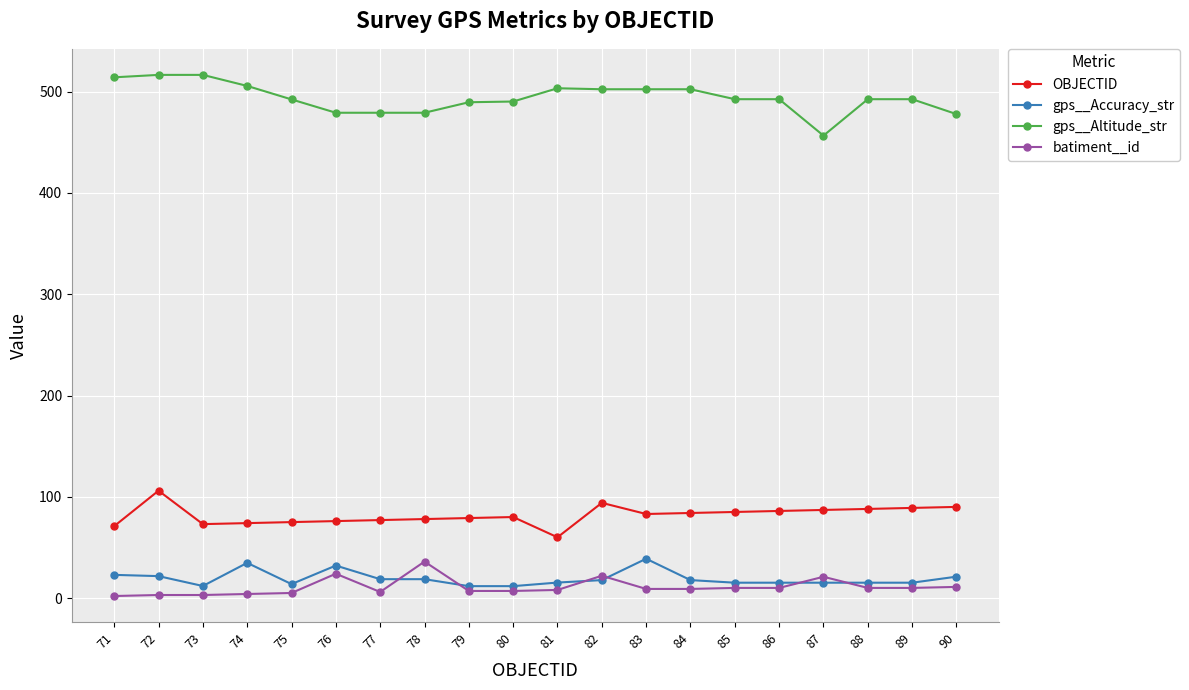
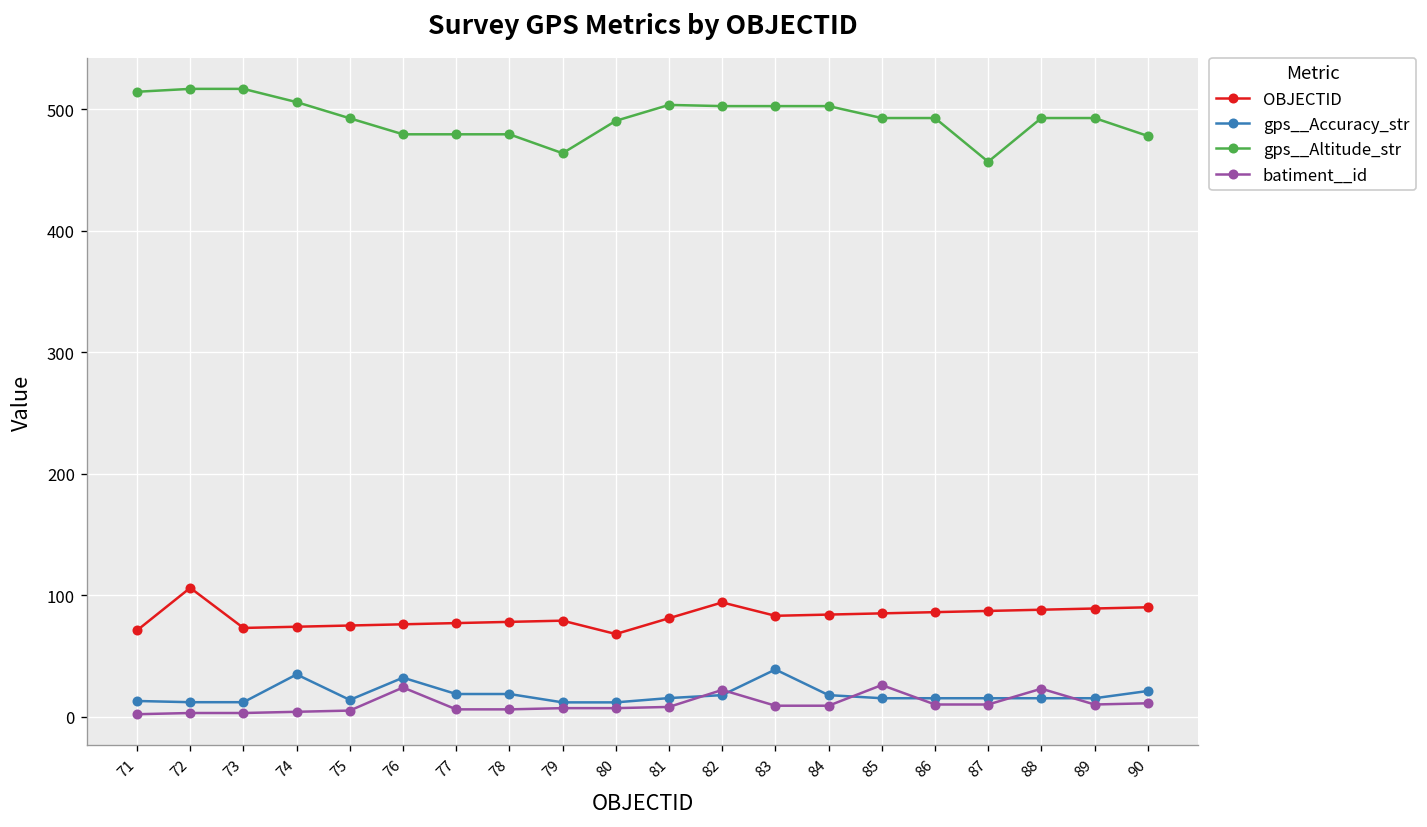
  {
    "OBJECTID": {
      "71": 71,
      "72": 106,
      "73": 73,
      "74": 74,
      "75": 75,
      "76": 76,
      "77": 77,
      "78": 78,
      "79": 79,
-     "80": 80,
-     "81": 60,
+     "80": 68,
+     "81": 81,
      "82": 94,
      "83": 83,
      "84": 84,
      "85": 85,
      "86": 86,
      "87": 87,
      "88": 88,
      "89": 89,
      "90": 90
    },
    "gps__Accuracy_str": {
-     "71": 23,
-     "72": 22,
+     "71": 13,
+     "72": 12,
      "73": 12,
      "74": 35,
      "75": 14,
      "76": 32,
      "77": 19,
      "78": 19,
      "79": 12,
      "80": 12,
      "81": 15,
      "82": 18,
      "83": 39,
      "84": 18,
      "85": 15,
      "86": 15,
      "87": 15,
      "88": 15,
      "89": 15,
      "90": 21
    },
    "gps__Altitude_str": {
      "71": 514,
      "72": 517,
      "73": 517,
      "74": 506,
      "75": 492,
      "76": 479,
      "77": 479,
      "78": 479,
-     "79": 490,
+     "79": 464,
      "80": 490,
      "81": 503,
      "82": 502,
      "83": 502,
      "84": 502,
      "85": 493,
      "86": 493,
      "87": 457,
      "88": 493,
      "89": 493,
      "90": 478
    },
    "batiment__id": {
      "71": 2,
      "72": 3,
      "73": 3,
      "74": 4,
      "75": 5,
      "76": 24,
      "77": 6,
-     "78": 36,
+     "78": 6,
      "79": 7,
      "80": 7,
      "81": 8,
      "82": 22,
      "83": 9,
      "84": 9,
-     "85": 10,
+     "85": 26,
      "86": 10,
-     "87": 21,
-     "88": 10,
+     "87": 10,
+     "88": 23,
      "89": 10,
      "90": 11
    }
  }
